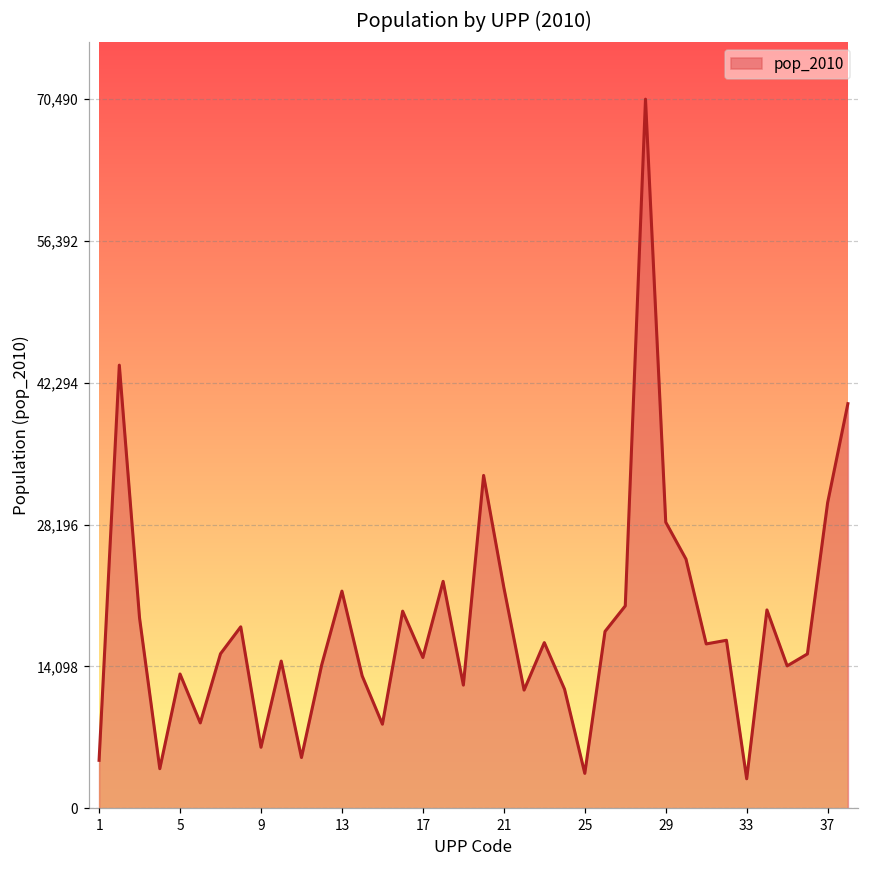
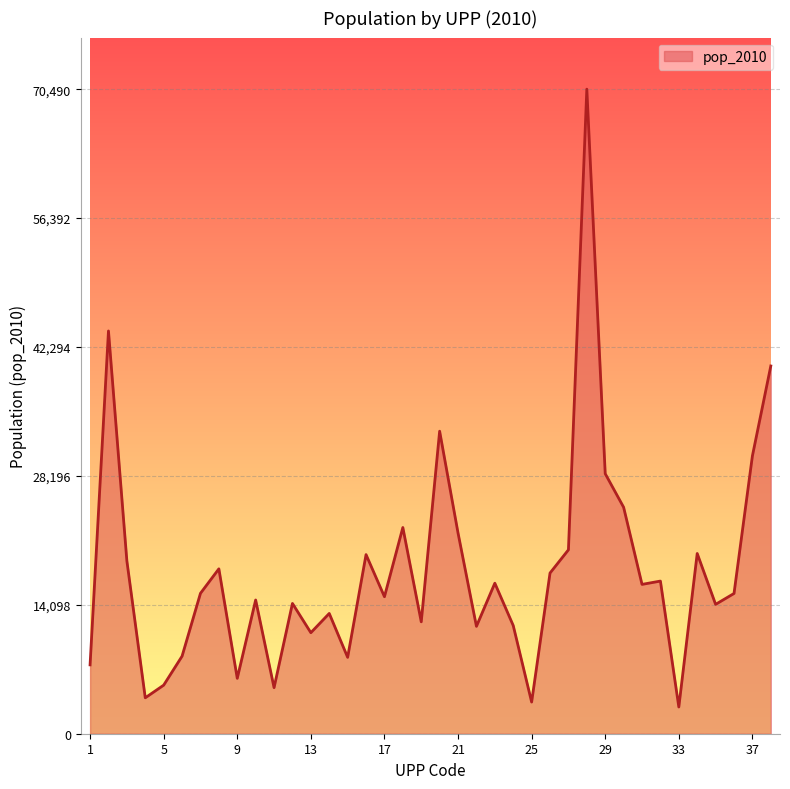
  {
-   "1": "5,000",
-   "5": "13,000",
+   "1": "8,000",
+   "5": "5,000",
    "9": "6,000",
-   "13": "22,000",
+   "13": "11,000",
    "17": "15,000",
    "21": "22,000",
    "25": "3,000",
    "29": "28,000",
    "33": "3,000",
    "37": "30,000"
  }
